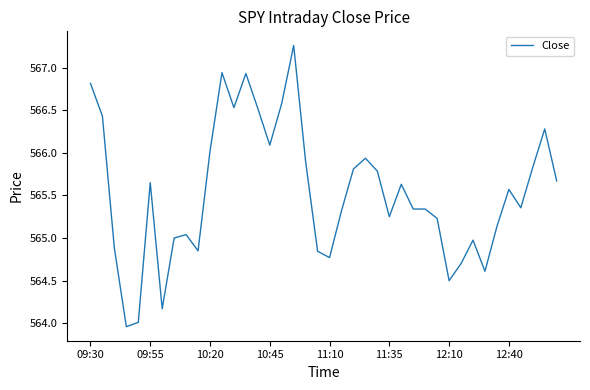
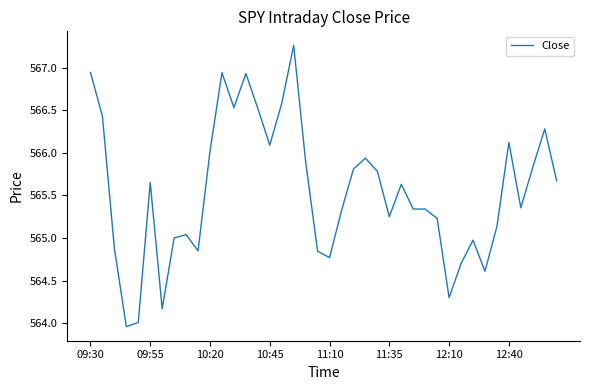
  {
-   "09:30": 566.8,
+   "09:30": 566.9,
    "09:55": 565.7,
    "10:20": 566.0,
    "10:45": 566.1,
    "11:10": 564.8,
    "11:35": 565.3,
-   "12:10": 564.5,
-   "12:40": 565.6
+   "12:10": 564.3,
+   "12:40": 566.1
  }
